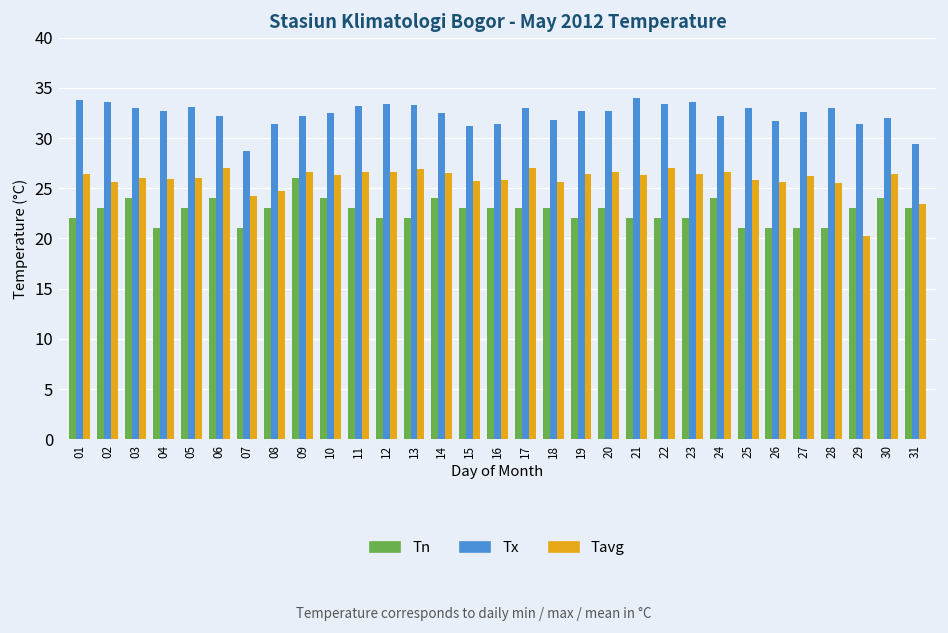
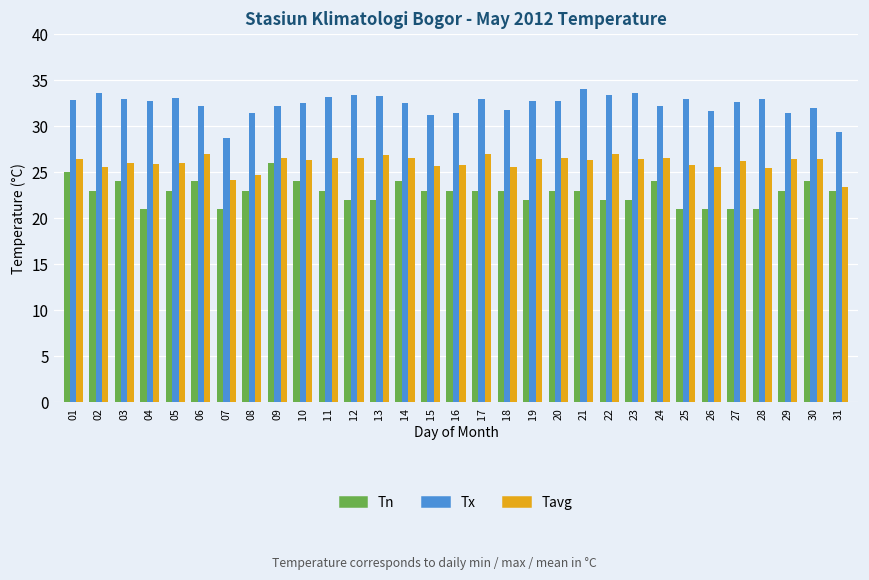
  {
    "Tn": {
-     "01": 22,
+     "01": 25,
      "02": 23,
      "03": 24,
      "04": 21,
      "05": 23,
      "06": 24,
      "07": 21,
      "08": 23,
      "09": 26,
      "10": 24,
      "11": 23,
      "12": 22,
      "13": 22,
      "14": 24,
      "15": 23,
      "16": 23,
      "17": 23,
      "18": 23,
      "19": 22,
      "20": 23,
-     "21": 22,
+     "21": 23,
      "22": 22,
      "23": 22,
      "24": 24,
      "25": 21,
      "26": 21,
      "27": 21,
      "28": 21,
      "29": 23,
      "30": 24,
      "31": 23
    },
    "Tx": {
-     "01": 34,
+     "01": 33,
      "02": 34,
      "03": 33,
      "04": 33,
      "05": 33,
      "06": 32,
      "07": 29,
      "08": 31,
      "09": 32,
      "10": 33,
      "11": 33,
      "12": 33,
      "13": 33,
      "14": 33,
      "15": 31,
      "16": 31,
      "17": 33,
      "18": 32,
      "19": 33,
      "20": 33,
      "21": 34,
      "22": 33,
      "23": 34,
      "24": 32,
      "25": 33,
      "26": 32,
      "27": 33,
      "28": 33,
      "29": 31,
      "30": 32,
      "31": 29
    },
    "Tavg": {
      "01": 26,
      "02": 26,
      "03": 26,
      "04": 26,
      "05": 26,
      "06": 27,
      "07": 24,
      "08": 25,
      "09": 27,
      "10": 26,
      "11": 27,
      "12": 27,
      "13": 27,
      "14": 27,
      "15": 26,
      "16": 26,
      "17": 27,
      "18": 26,
      "19": 26,
      "20": 27,
      "21": 26,
      "22": 27,
      "23": 26,
      "24": 27,
      "25": 26,
      "26": 26,
      "27": 26,
      "28": 26,
-     "29": 20,
+     "29": 26,
      "30": 26,
      "31": 23
    }
  }
